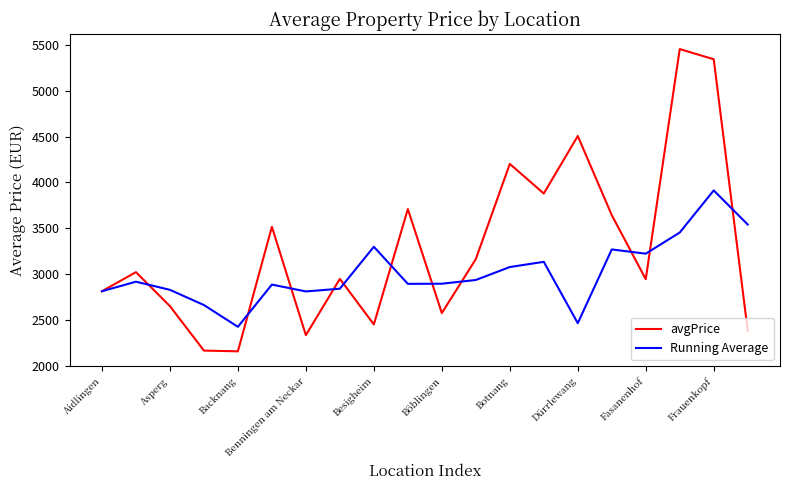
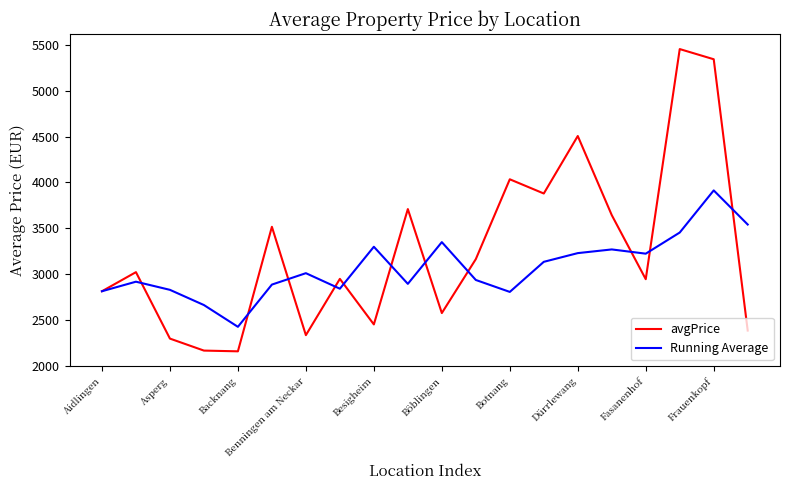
  {
    "avgPrice": {
-     "Asperg": 2700,
+     "Asperg": 2300,
      "Backnang": 2200,
      "Benningen am Neckar": 2300,
      "Besigheim": 2500,
      "Böblingen": 2600,
-     "Botnang": 4200,
+     "Botnang": 4000,
      "Dürrlewang": 4500,
      "Fasanenhof": 2900,
      "Frauenkopf": 5300
    },
    "Running Average": {
      "Asperg": 2800,
      "Backnang": 2400,
-     "Benningen am Neckar": 2800,
+     "Benningen am Neckar": 3000,
      "Besigheim": 3300,
-     "Böblingen": 2900,
-     "Botnang": 3100,
-     "Dürrlewang": 2500,
+     "Böblingen": 3300,
+     "Botnang": 2800,
+     "Dürrlewang": 3200,
      "Fasanenhof": 3200,
      "Frauenkopf": 3900
    }
  }
